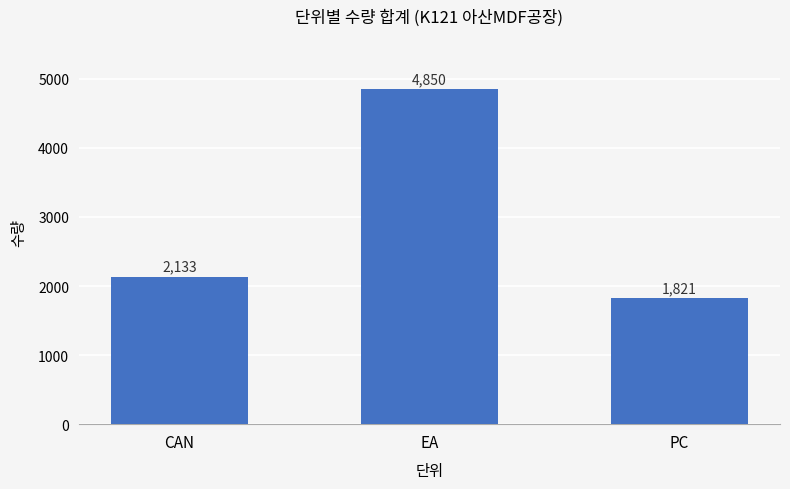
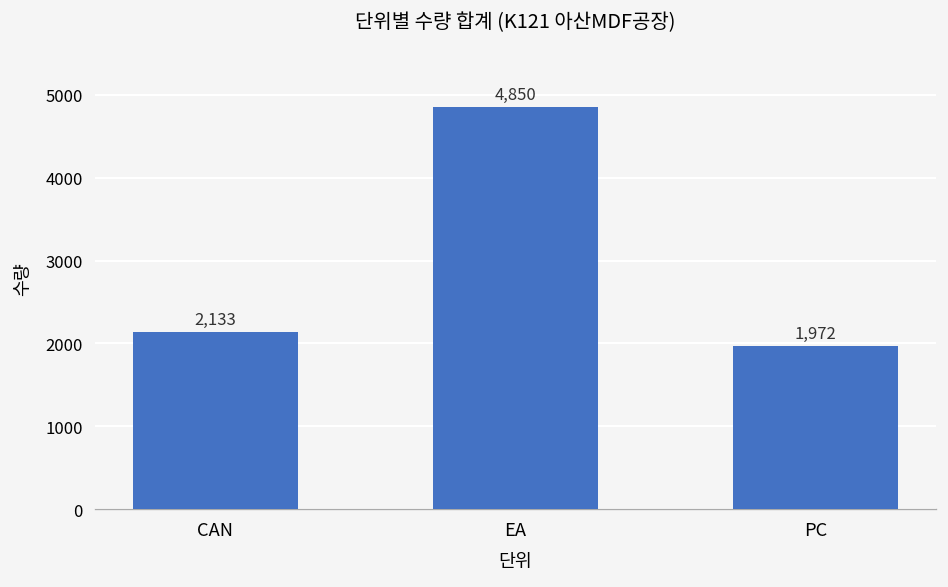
  {
    "CAN": "2,133",
    "EA": "4,850",
-   "PC": "1,821"
+   "PC": "1,972"
  }
